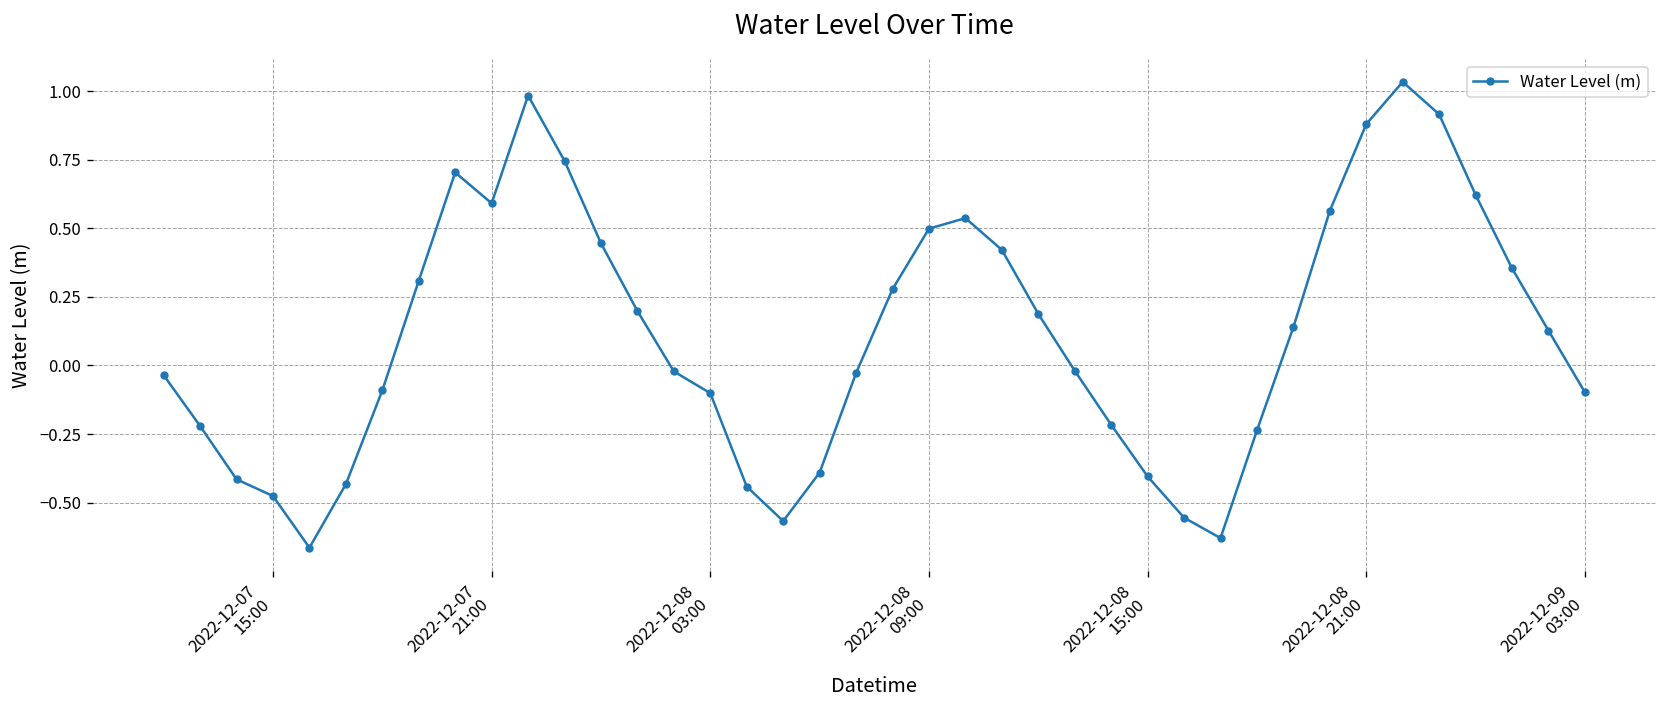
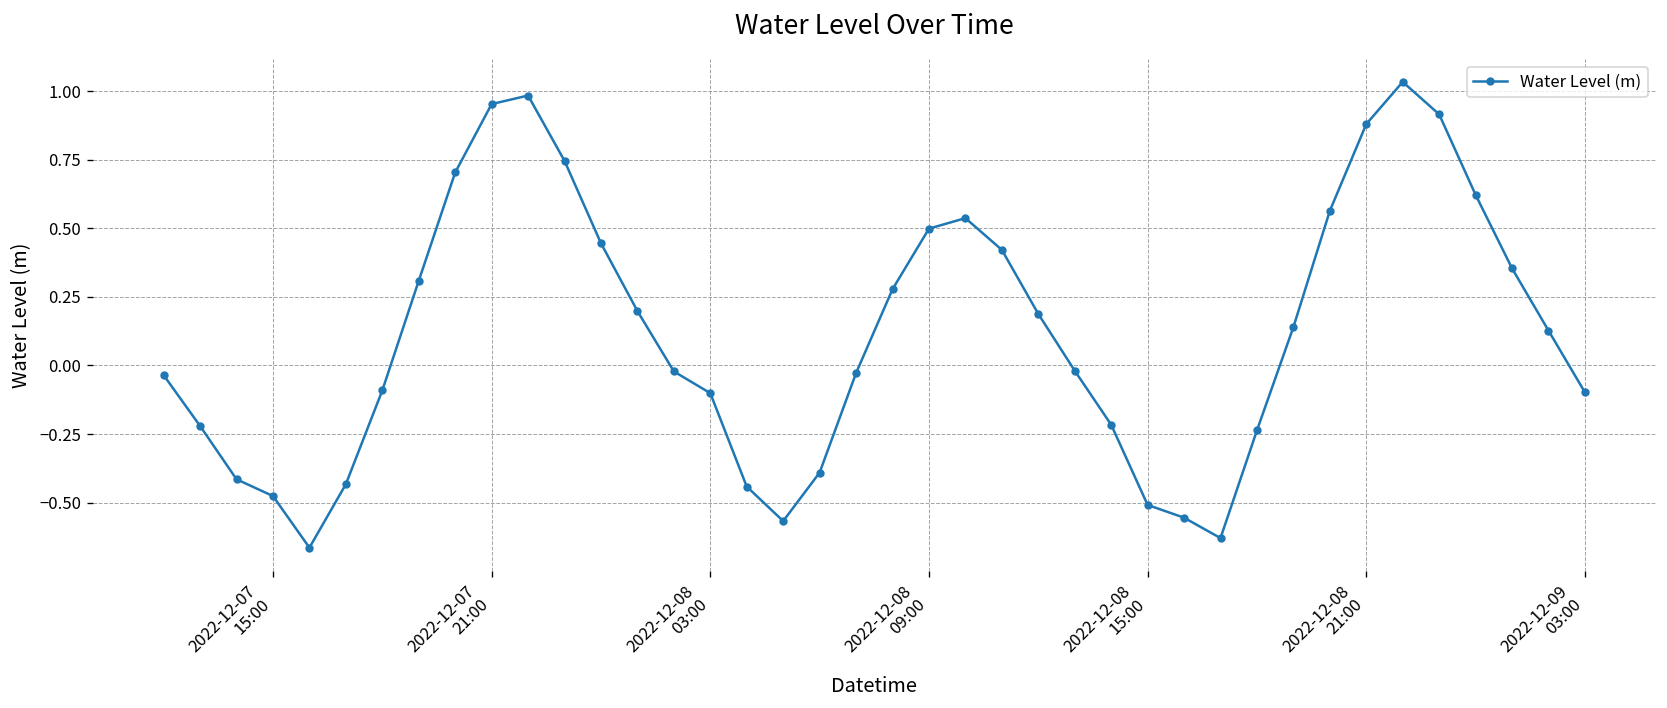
  {
    "2022-12-07 15:00": -0.48,
-   "2022-12-07 21:00": 0.59,
+   "2022-12-07 21:00": 0.95,
    "2022-12-08 03:00": -0.10,
    "2022-12-08 09:00": 0.50,
-   "2022-12-08 15:00": -0.40,
+   "2022-12-08 15:00": -0.51,
    "2022-12-08 21:00": 0.88,
    "2022-12-09 03:00": -0.10
  }
